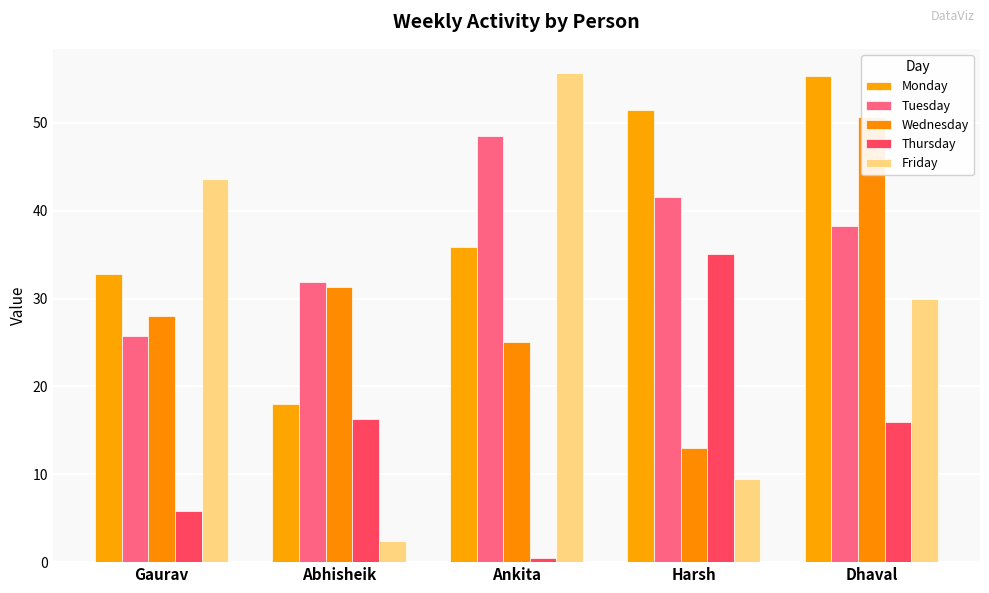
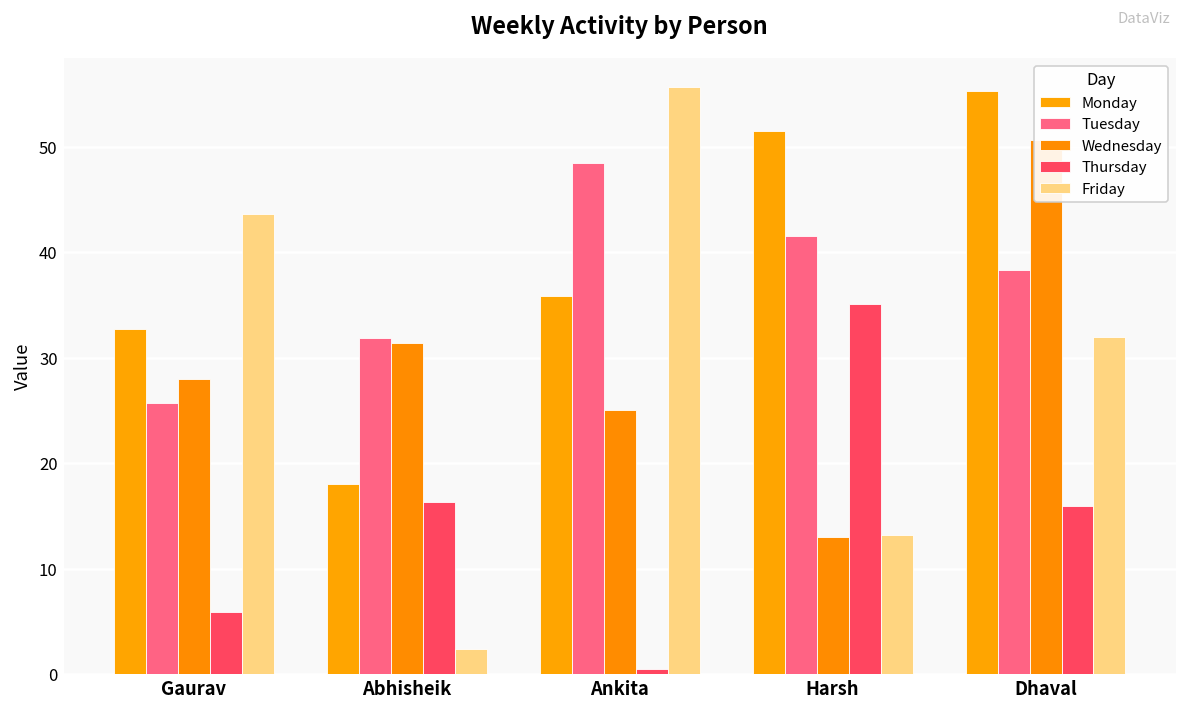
  {
    "Friday": {
      "Gaurav": 44,
      "Abhisheik": 2,
      "Ankita": 56,
-     "Harsh": 9,
-     "Dhaval": 30
+     "Harsh": 13,
+     "Dhaval": 32
    }
  }
